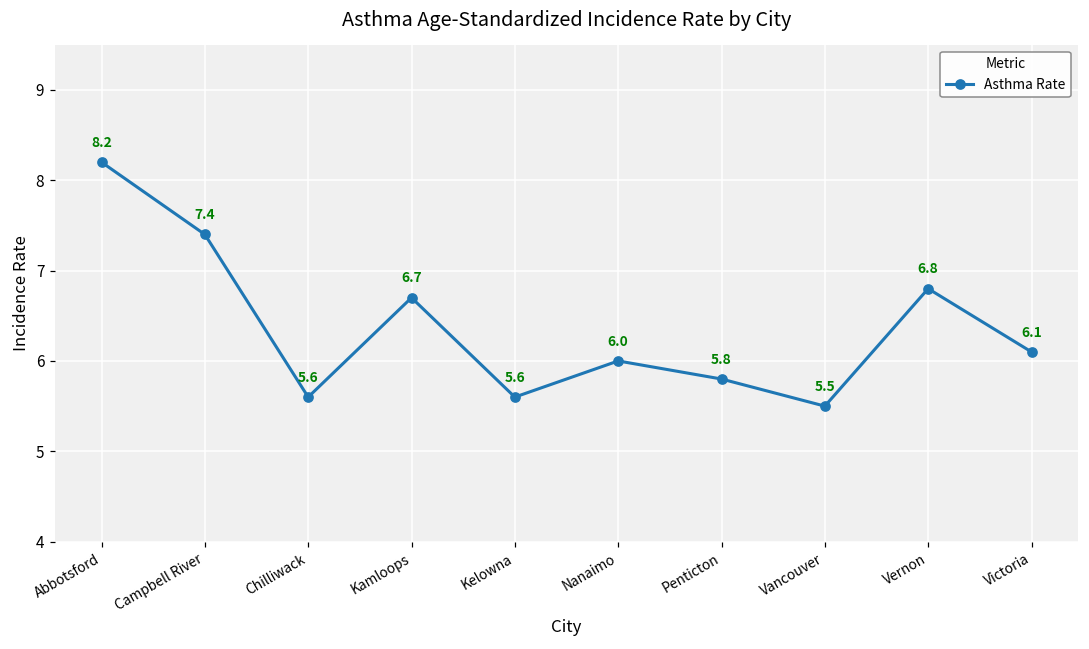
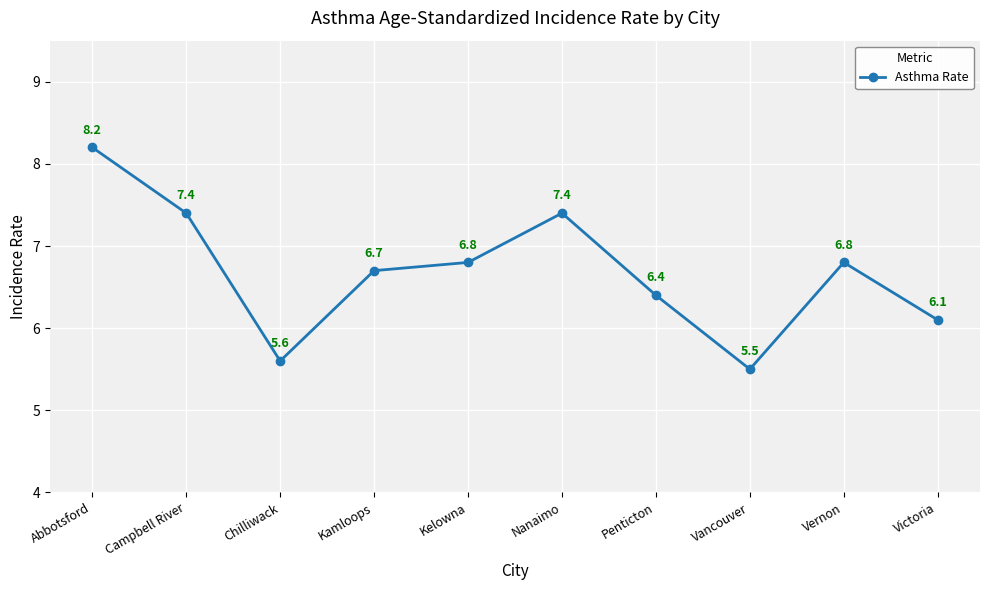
  {
    "Abbotsford": 8.2,
    "Campbell River": 7.4,
    "Chilliwack": 5.6,
    "Kamloops": 6.7,
-   "Kelowna": 5.6,
-   "Nanaimo": 6.0,
-   "Penticton": 5.8,
+   "Kelowna": 6.8,
+   "Nanaimo": 7.4,
+   "Penticton": 6.4,
    "Vancouver": 5.5,
    "Vernon": 6.8,
    "Victoria": 6.1
  }
